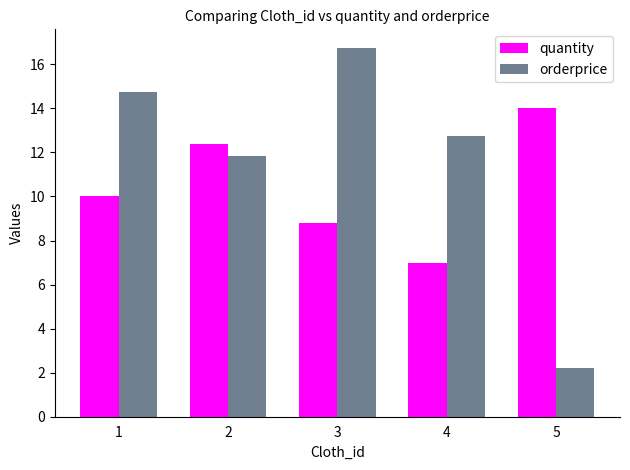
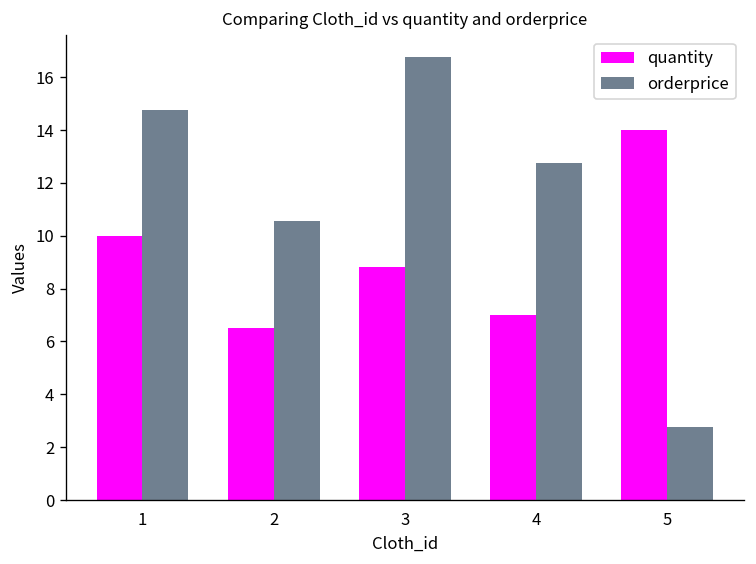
  {
    "quantity": {
      "1": 10.0,
-     "2": 12.4,
+     "2": 6.5,
      "3": 8.8,
      "4": 7.0,
      "5": 14.0
    },
    "orderprice": {
      "1": 14.8,
-     "2": 11.9,
+     "2": 10.6,
      "3": 16.8,
      "4": 12.8,
-     "5": 2.2
+     "5": 2.8
    }
  }
